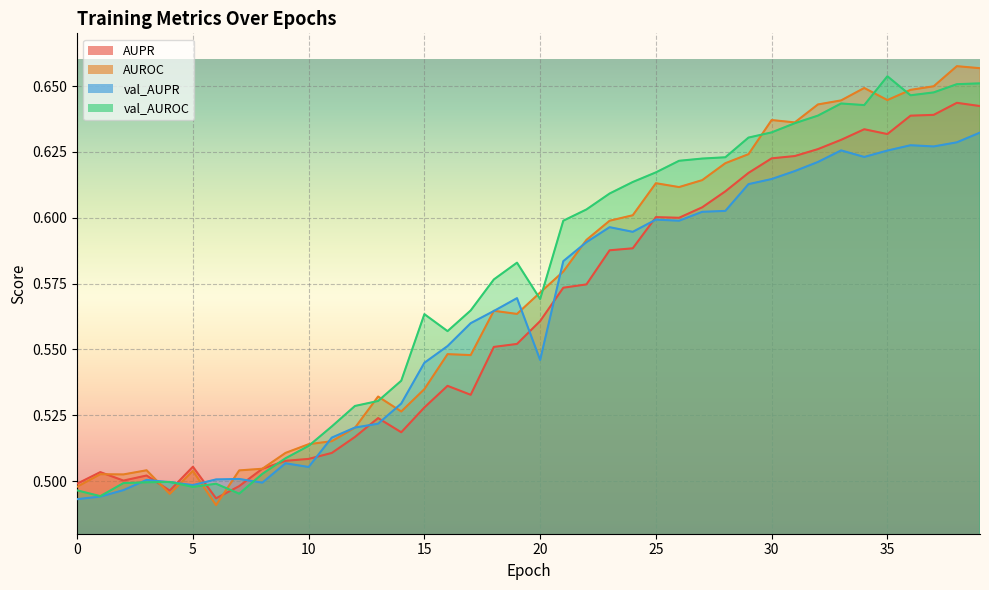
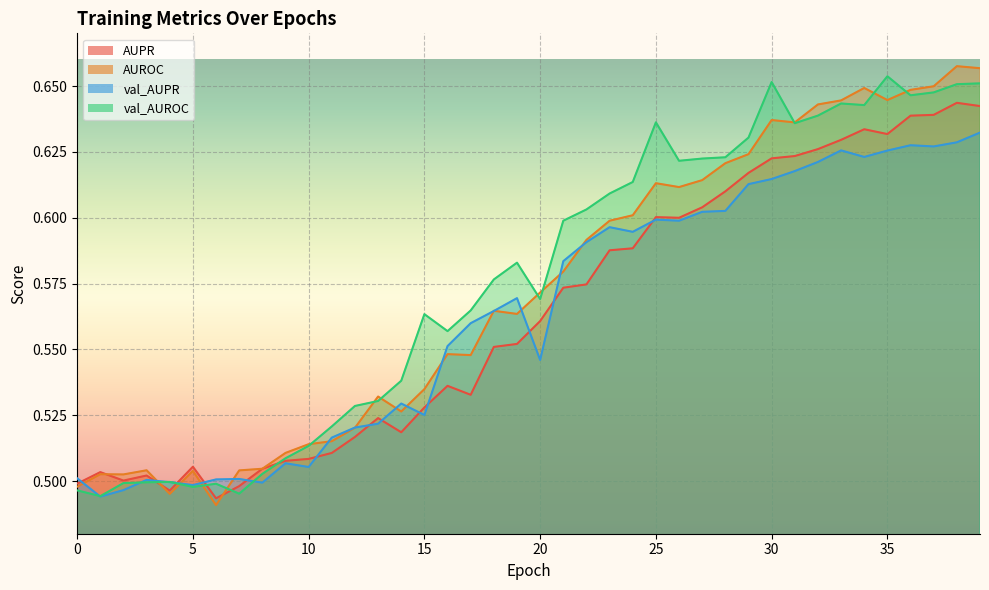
  {
    "val_AUPR": {
-     "0": 0.493,
+     "0": 0.501,
      "10": 0.505,
-     "15": 0.545,
+     "15": 0.525,
      "20": 0.546,
      "30": 0.615,
      "35": 0.625
    },
    "val_AUROC": {
      "0": 0.496,
      "15": 0.563,
      "20": 0.569,
-     "25": 0.617,
-     "30": 0.632,
+     "25": 0.636,
+     "30": 0.652,
      "35": 0.654
    }
  }
